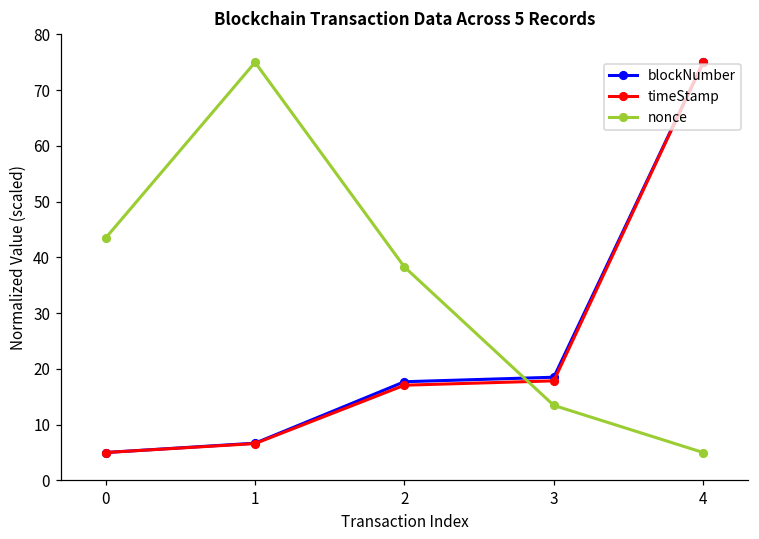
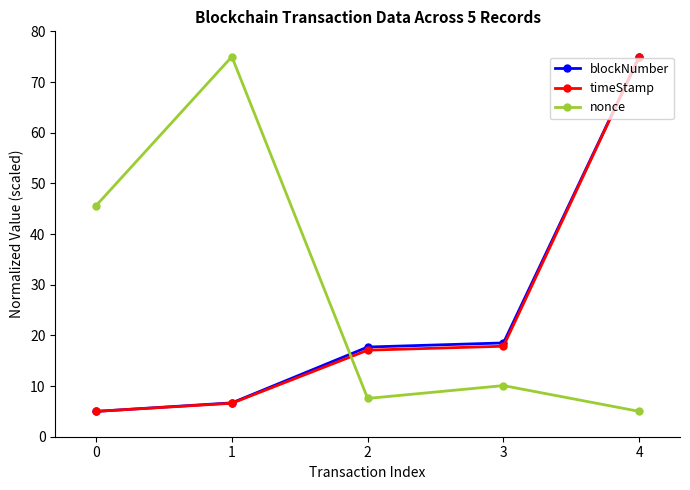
  {
    "blockNumber": {
      "2": 18,
      "3": 19
    },
    "timeStamp": {
      "2": 17,
      "3": 18
    },
    "nonce": {
-     "0": 43,
+     "0": 46,
      "1": 75,
-     "2": 38,
-     "3": 13,
+     "2": 8,
+     "3": 10,
      "4": 5
    }
  }
